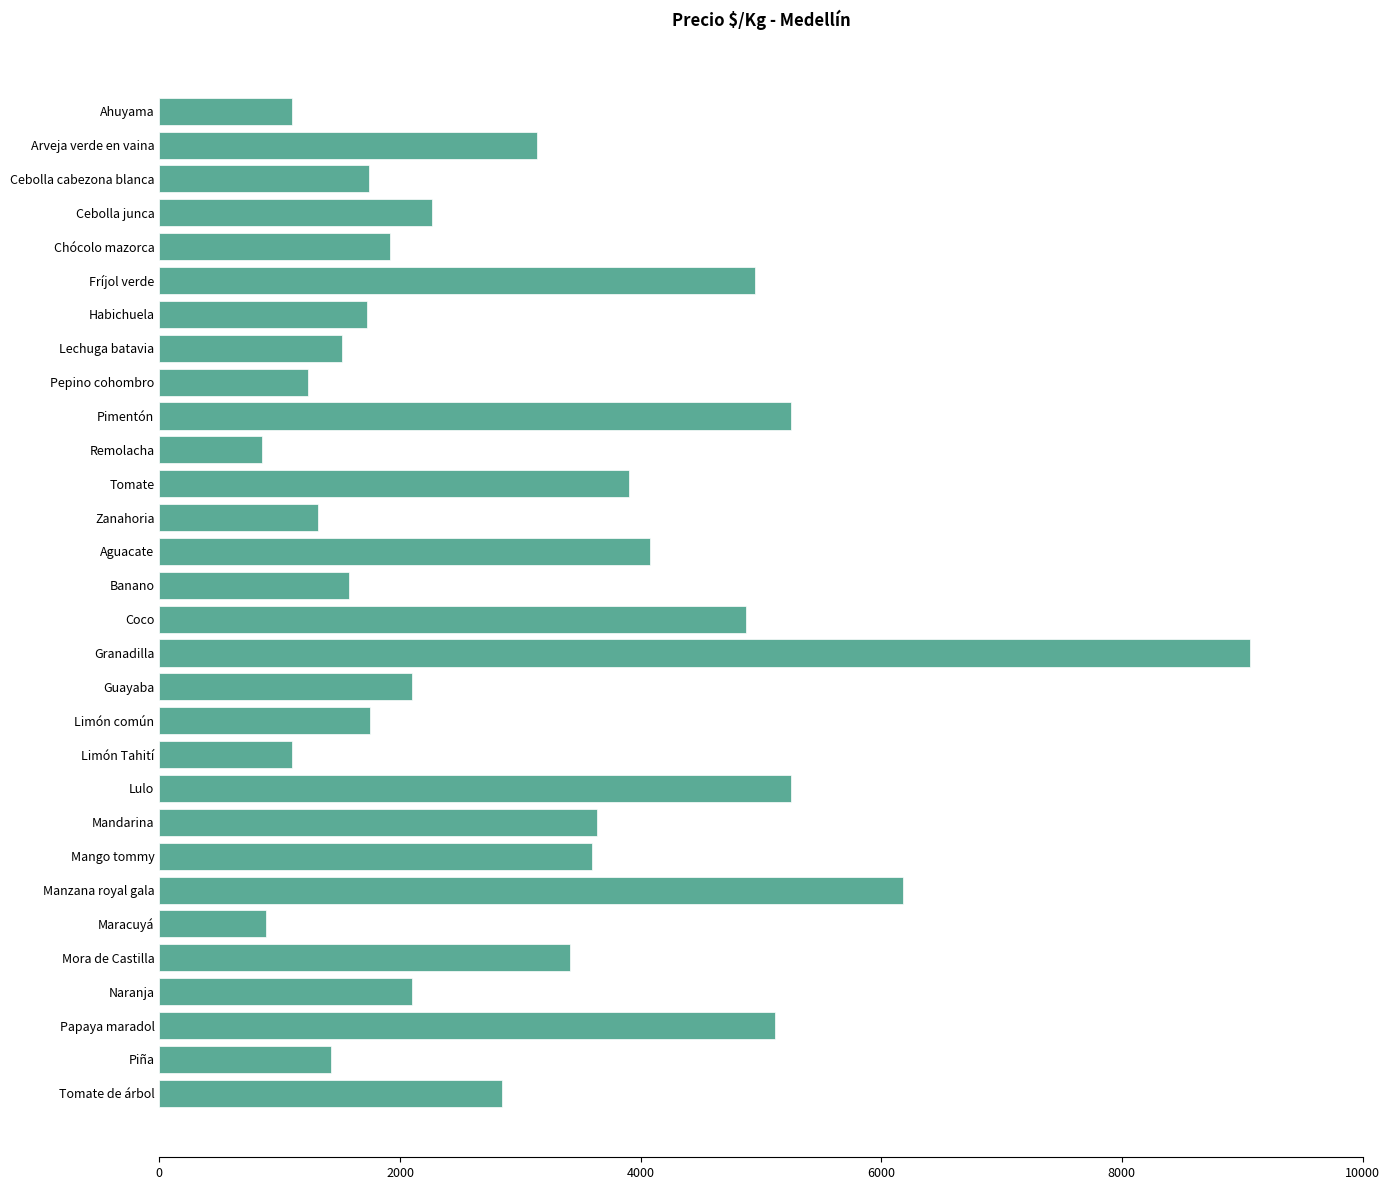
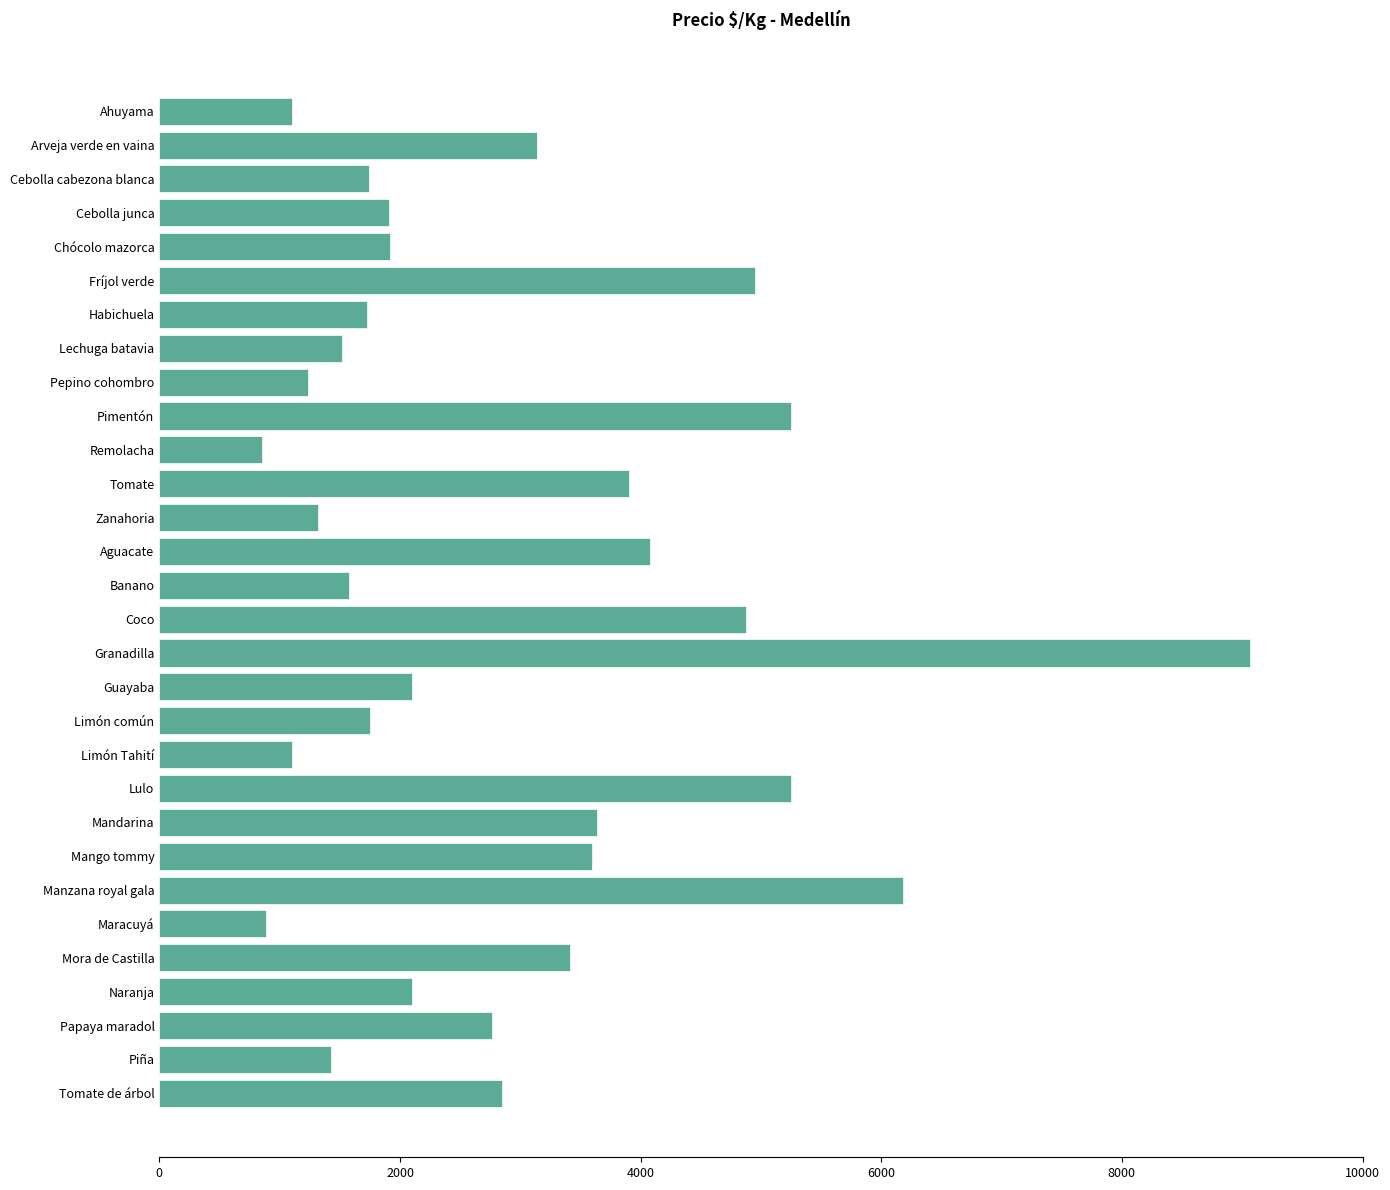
  {
    "Ahuyama": 1100,
    "Arveja verde en vaina": 3140,
    "Cebolla cabezona blanca": 1740,
-   "Cebolla junca": 2270,
+   "Cebolla junca": 1910,
    "Chócolo mazorca": 1910,
    "Fríjol verde": 4950,
    "Habichuela": 1730,
    "Lechuga batavia": 1520,
    "Pepino cohombro": 1240,
    "Pimentón": 5250,
    "Remolacha": 850,
    "Tomate": 3900,
    "Zanahoria": 1320,
    "Aguacate": 4080,
    "Banano": 1580,
    "Coco": 4880,
    "Granadilla": 9060,
    "Guayaba": 2100,
    "Limón común": 1750,
    "Limón Tahití": 1100,
    "Lulo": 5250,
    "Mandarina": 3640,
    "Mango tommy": 3600,
    "Manzana royal gala": 6180,
    "Maracuyá": 880,
    "Mora de Castilla": 3410,
    "Naranja": 2100,
-   "Papaya maradol": 5120,
+   "Papaya maradol": 2760,
    "Piña": 1430,
    "Tomate de árbol": 2850
  }
